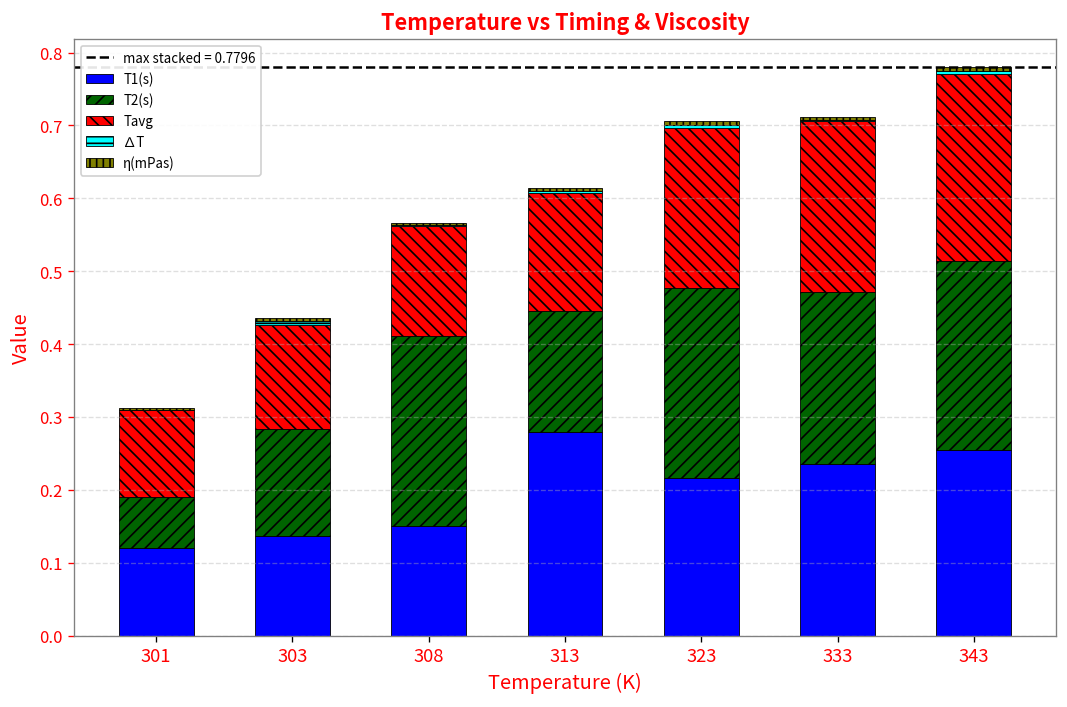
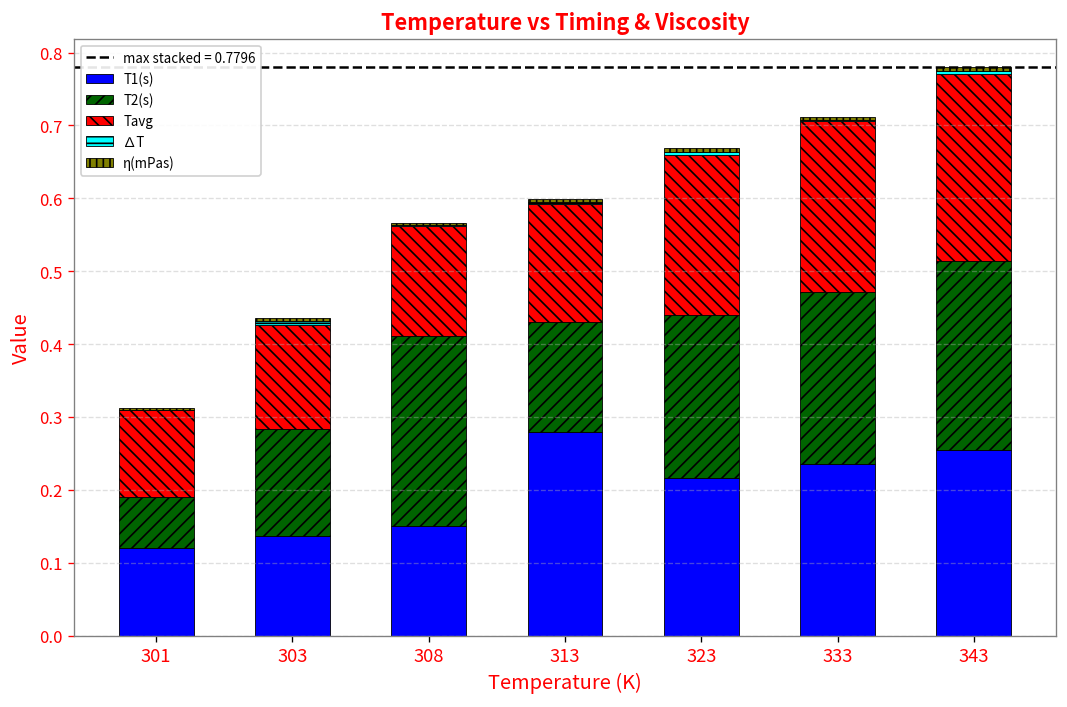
  {
    "T1(s)": {
      "301": 0.12,
      "303": 0.14,
      "308": 0.15,
      "313": 0.28,
      "323": 0.22,
      "333": 0.24,
      "343": 0.25
    },
    "T2(s)": {
      "301": 0.07,
      "303": 0.15,
      "308": 0.26,
-     "313": 0.17,
-     "323": 0.26,
+     "313": 0.15,
+     "323": 0.22,
      "333": 0.24,
      "343": 0.26
    },
    "Tavg": {
      "301": 0.12,
      "303": 0.14,
      "308": 0.15,
      "313": 0.16,
      "323": 0.22,
      "333": 0.24,
      "343": 0.26
    },
    "∆T": {
      "301": 0.00,
      "303": 0.01
    },
    "η(mPas)": {
      "323": 0.00,
      "333": 0.01,
      "343": 0.01
    }
  }
